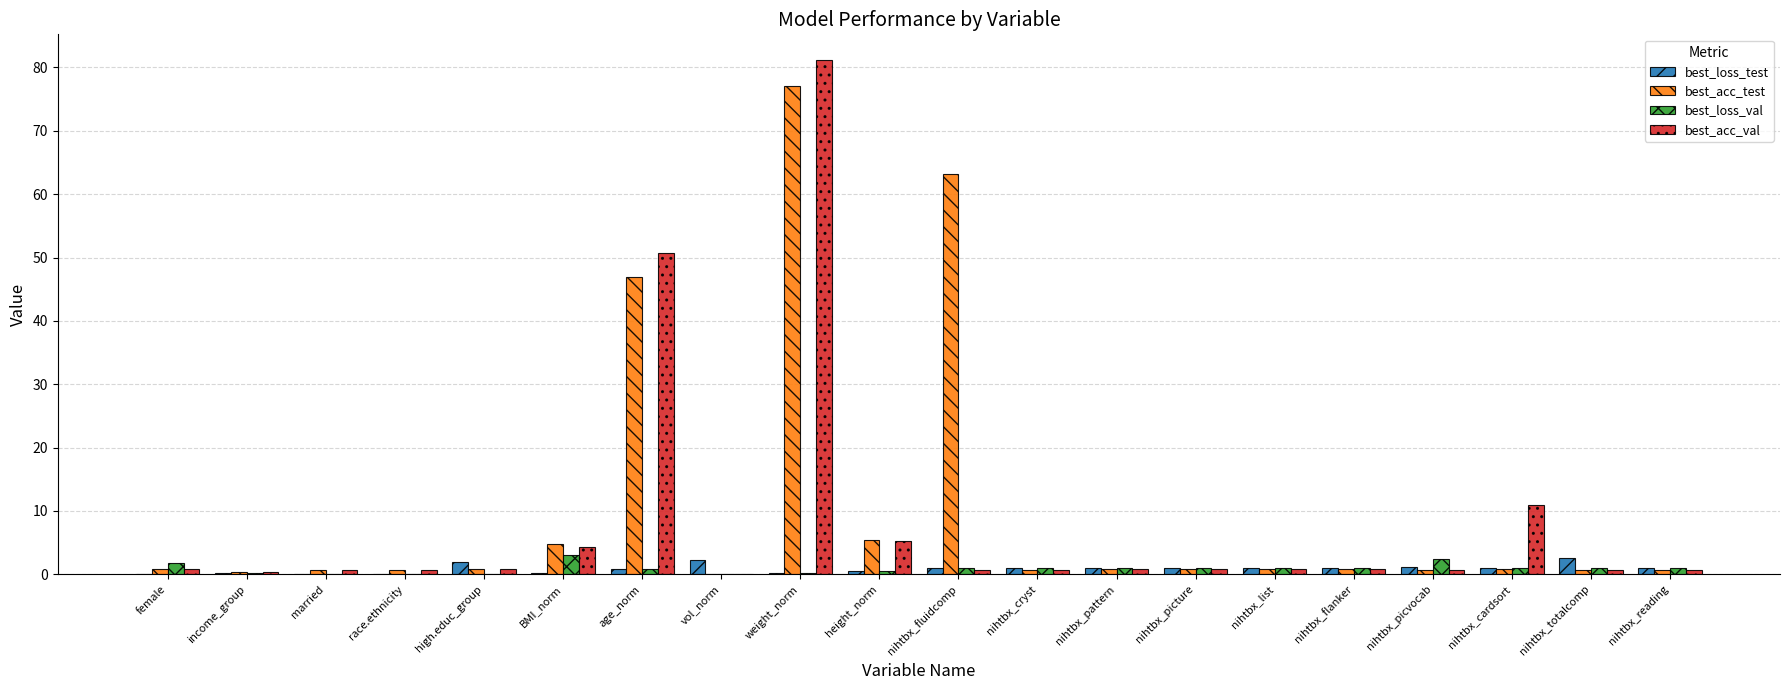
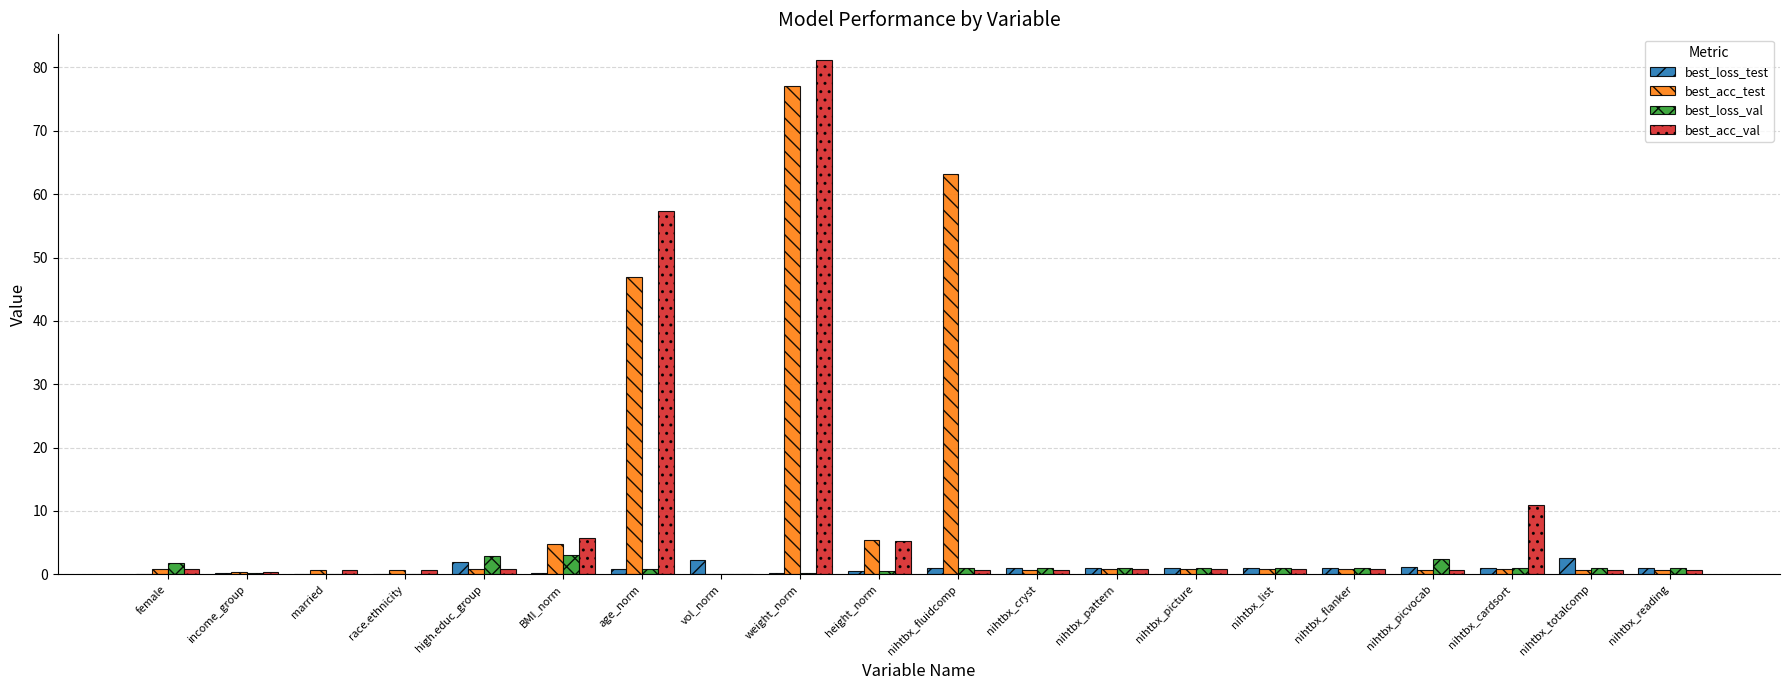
  {
    "best_loss_test": {
      "high.educ_group": 2,
      "age_norm": 1,
      "vol_norm": 2,
      "height_norm": 1,
      "nihtbx_fluidcomp": 1,
      "nihtbx_cryst": 1,
      "nihtbx_pattern": 1,
      "nihtbx_picture": 1,
      "nihtbx_list": 1,
      "nihtbx_flanker": 1,
      "nihtbx_picvocab": 1,
      "nihtbx_cardsort": 1,
      "nihtbx_totalcomp": 3,
      "nihtbx_reading": 1
    },
    "best_acc_test": {
      "female": 1,
      "married": 1,
      "race.ethnicity": 1,
      "high.educ_group": 1,
      "BMI_norm": 5,
      "age_norm": 47,
      "weight_norm": 77,
      "height_norm": 5,
      "nihtbx_fluidcomp": 63,
      "nihtbx_cryst": 1,
      "nihtbx_pattern": 1,
      "nihtbx_picture": 1,
      "nihtbx_list": 1,
      "nihtbx_flanker": 1,
      "nihtbx_picvocab": 1,
      "nihtbx_cardsort": 1,
      "nihtbx_totalcomp": 1,
      "nihtbx_reading": 1
    },
    "best_loss_val": {
      "female": 2,
-     "high.educ_group": 0,
+     "high.educ_group": 3,
      "BMI_norm": 3,
      "age_norm": 1,
      "height_norm": 1,
      "nihtbx_fluidcomp": 1,
      "nihtbx_cryst": 1,
      "nihtbx_pattern": 1,
      "nihtbx_picture": 1,
      "nihtbx_list": 1,
      "nihtbx_flanker": 1,
      "nihtbx_picvocab": 2,
      "nihtbx_cardsort": 1,
      "nihtbx_totalcomp": 1,
      "nihtbx_reading": 1
    },
    "best_acc_val": {
      "female": 1,
      "married": 1,
      "race.ethnicity": 1,
      "high.educ_group": 1,
-     "BMI_norm": 4,
-     "age_norm": 51,
+     "BMI_norm": 6,
+     "age_norm": 57,
      "weight_norm": 81,
      "height_norm": 5,
      "nihtbx_fluidcomp": 1,
      "nihtbx_cryst": 1,
      "nihtbx_pattern": 1,
      "nihtbx_picture": 1,
      "nihtbx_list": 1,
      "nihtbx_flanker": 1,
      "nihtbx_picvocab": 1,
      "nihtbx_cardsort": 11,
      "nihtbx_totalcomp": 1,
      "nihtbx_reading": 1
    }
  }
